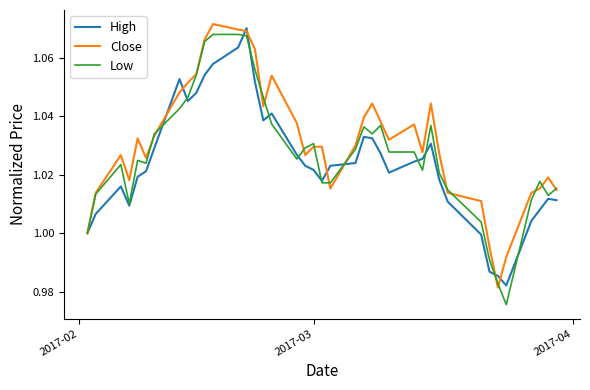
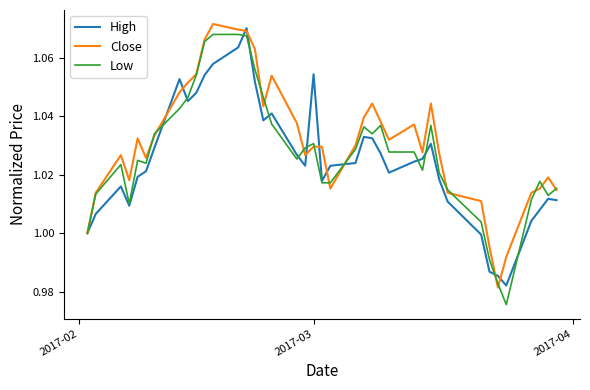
  {
    "High": {
-     "2017-03": 1.022
+     "2017-03": 1.054
    },
    "Close": {
      "2017-03": 1.030
    },
    "Low": {
      "2017-03": 1.031
    }
  }
